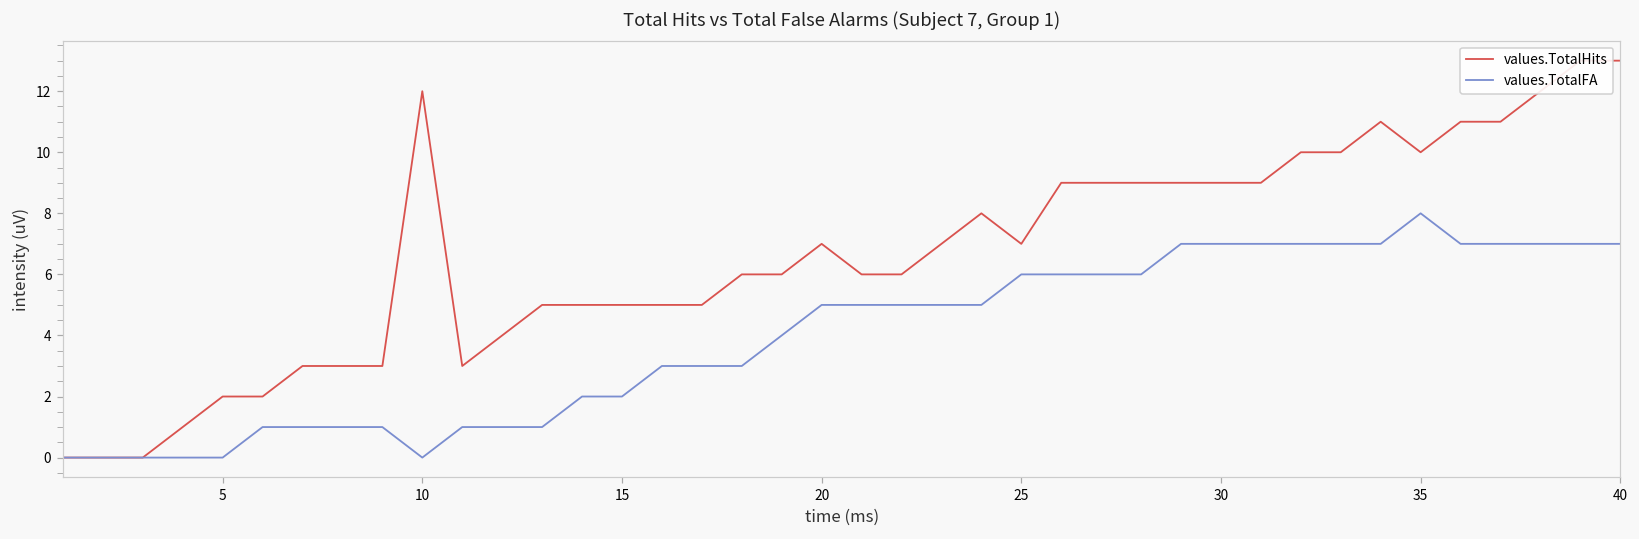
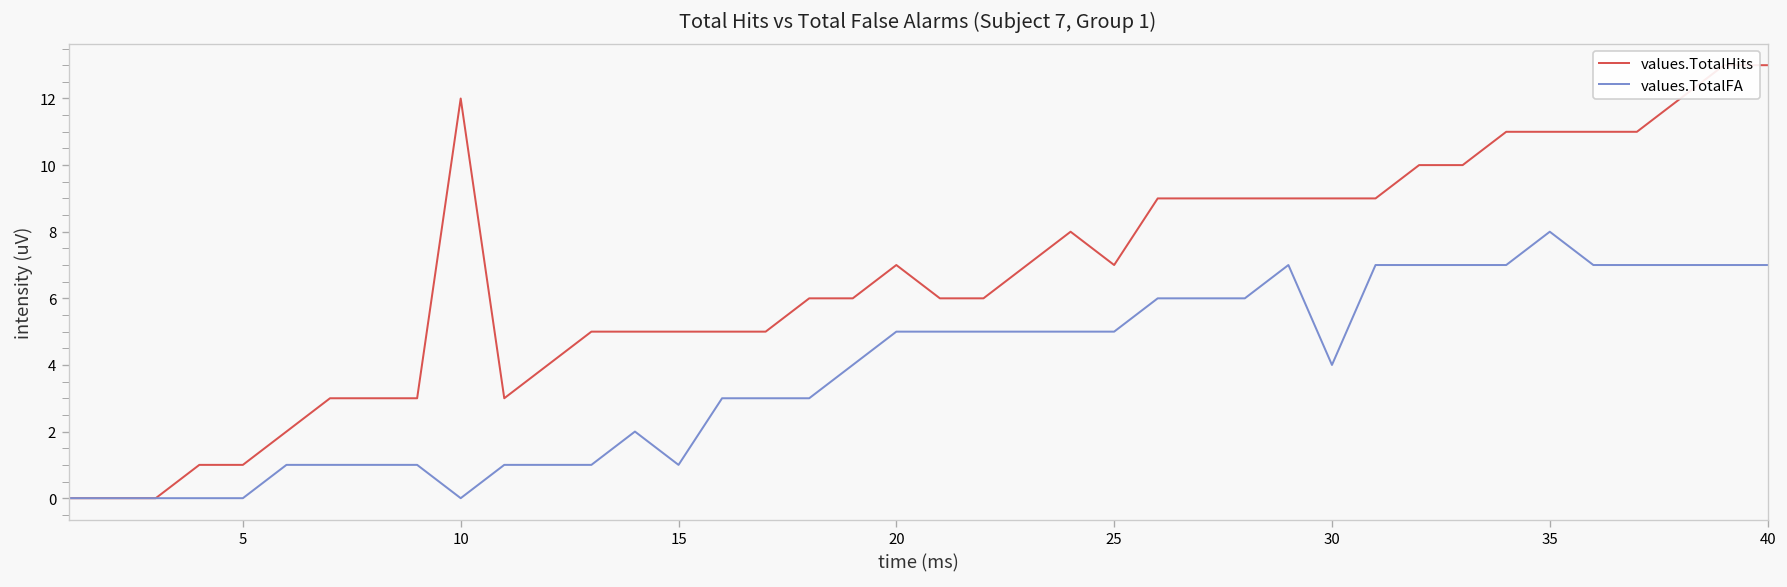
  {
    "values.TotalHits": {
-     "5": 2,
+     "5": 1,
      "10": 12,
      "15": 5,
      "20": 7,
      "25": 7,
      "30": 9,
-     "35": 10,
+     "35": 11,
      "40": 13
    },
    "values.TotalFA": {
      "5": 0,
      "10": 0,
-     "15": 2,
+     "15": 1,
      "20": 5,
-     "25": 6,
-     "30": 7,
+     "25": 5,
+     "30": 4,
      "35": 8,
      "40": 7
    }
  }
